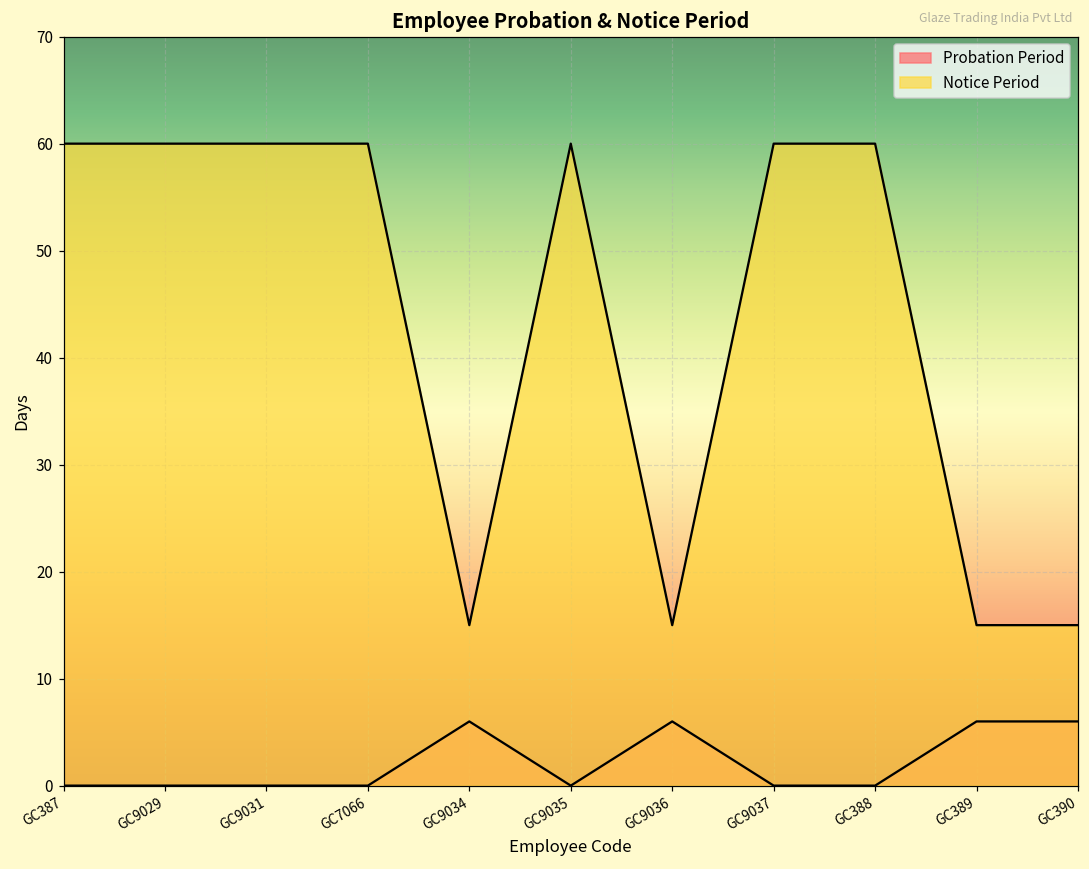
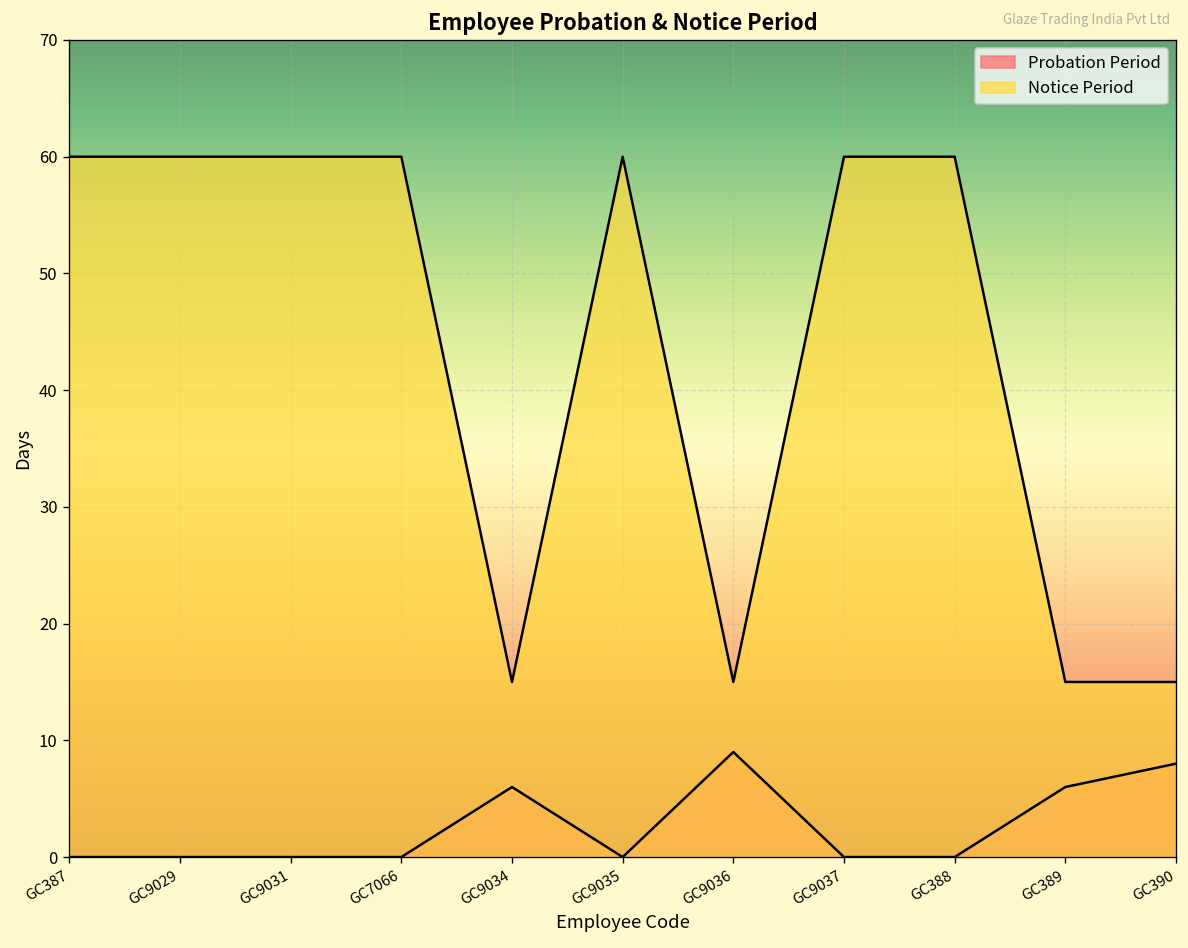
  {
    "Probation Period": {
      "GC387": 0,
      "GC9029": 0,
      "GC9031": 0,
      "GC7066": 0,
      "GC9034": 6,
      "GC9035": 0,
-     "GC9036": 6,
+     "GC9036": 9,
      "GC9037": 0,
      "GC388": 0,
      "GC389": 6,
-     "GC390": 6
+     "GC390": 8
    },
    "Notice Period": {
      "GC387": 60,
      "GC9029": 60,
      "GC9031": 60,
      "GC7066": 60,
      "GC9034": 15,
      "GC9035": 60,
      "GC9036": 15,
      "GC9037": 60,
      "GC388": 60,
      "GC389": 15,
      "GC390": 15
    }
  }
